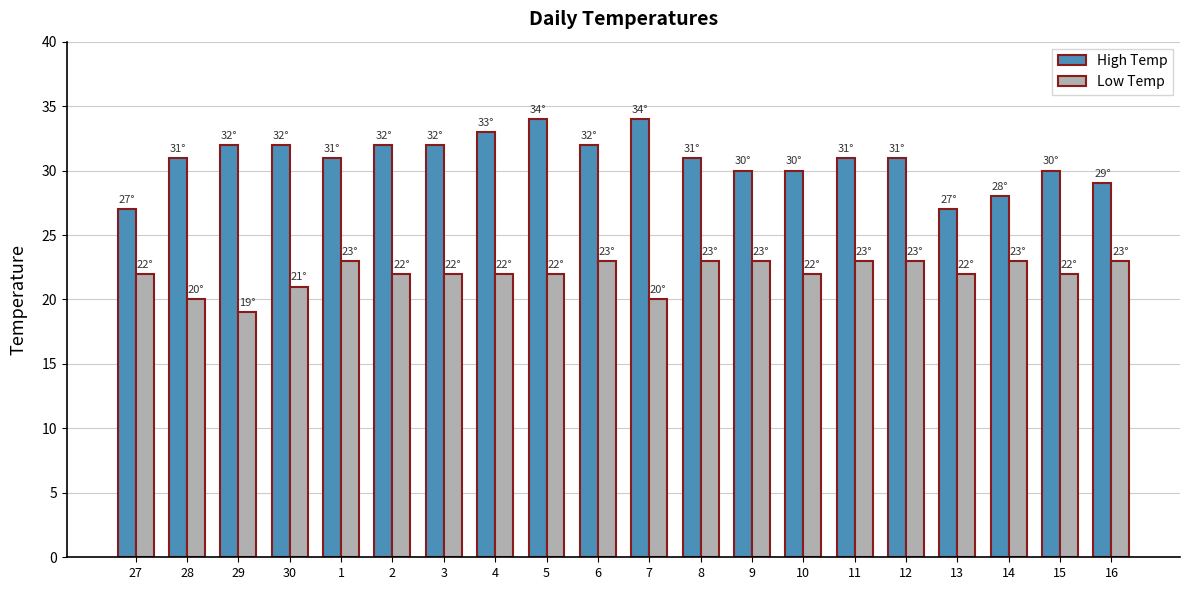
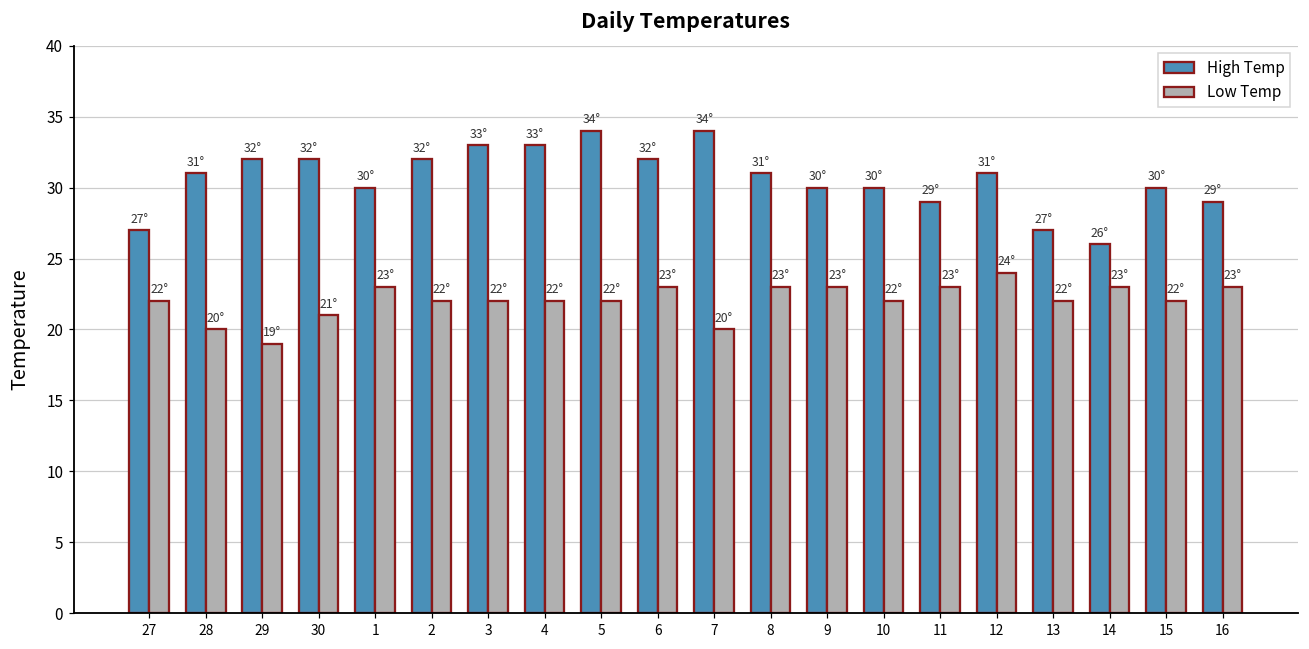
  {
    "High Temp": {
      "27": "27°",
      "28": "31°",
      "29": "32°",
      "30": "32°",
-     "1": "31°",
+     "1": "30°",
      "2": "32°",
-     "3": "32°",
+     "3": "33°",
      "4": "33°",
      "5": "34°",
      "6": "32°",
      "7": "34°",
      "8": "31°",
      "9": "30°",
      "10": "30°",
-     "11": "31°",
+     "11": "29°",
      "12": "31°",
      "13": "27°",
-     "14": "28°",
+     "14": "26°",
      "15": "30°",
      "16": "29°"
    },
    "Low Temp": {
      "27": "22°",
      "28": "20°",
      "29": "19°",
      "30": "21°",
      "1": "23°",
      "2": "22°",
      "3": "22°",
      "4": "22°",
      "5": "22°",
      "6": "23°",
      "7": "20°",
      "8": "23°",
      "9": "23°",
      "10": "22°",
      "11": "23°",
-     "12": "23°",
+     "12": "24°",
      "13": "22°",
      "14": "23°",
      "15": "22°",
      "16": "23°"
    }
  }
